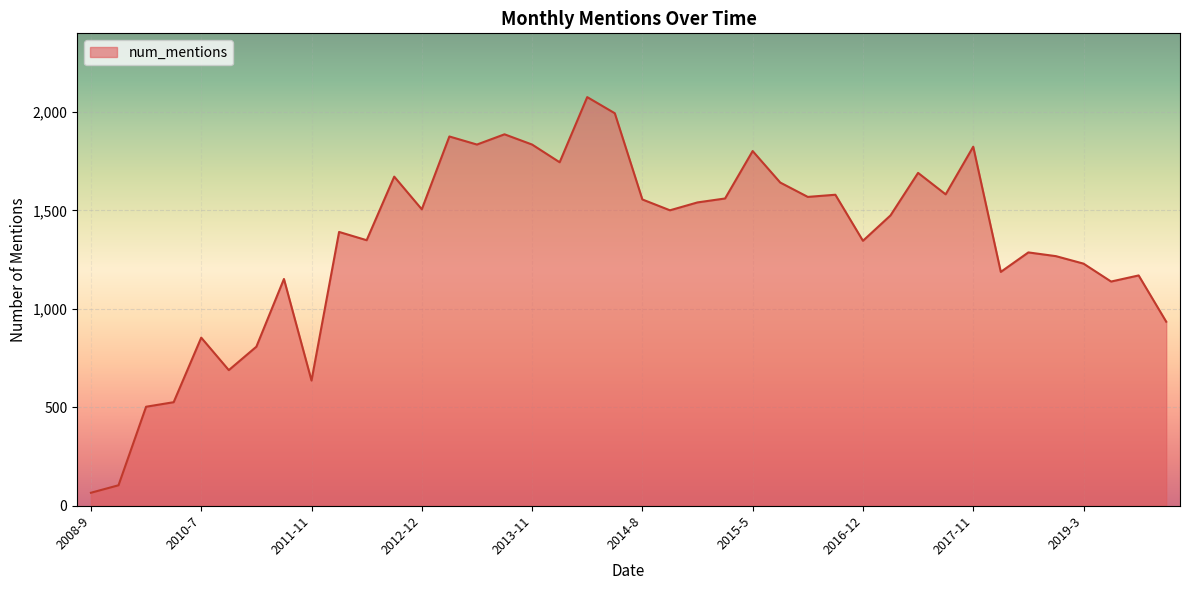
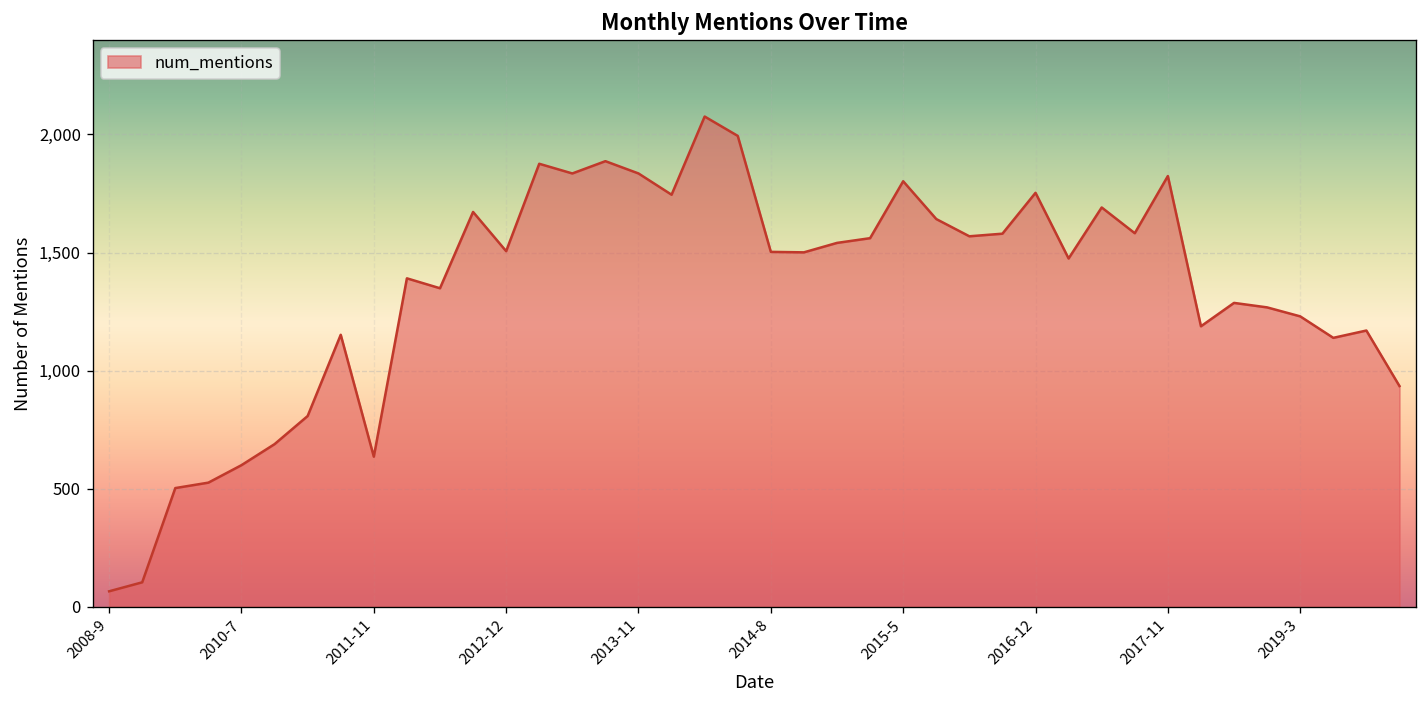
  {
    "2008-9": "70",
-   "2010-7": "850",
+   "2010-7": "600",
    "2011-11": "640",
    "2012-12": "1,510",
    "2013-11": "1,840",
-   "2014-8": "1,560",
+   "2014-8": "1,500",
    "2015-5": "1,800",
-   "2016-12": "1,350",
+   "2016-12": "1,750",
    "2017-11": "1,820",
    "2019-3": "1,230"
  }
